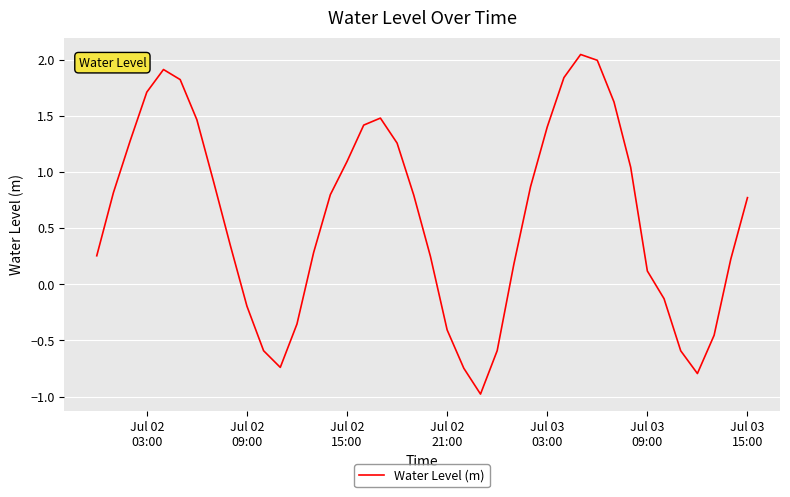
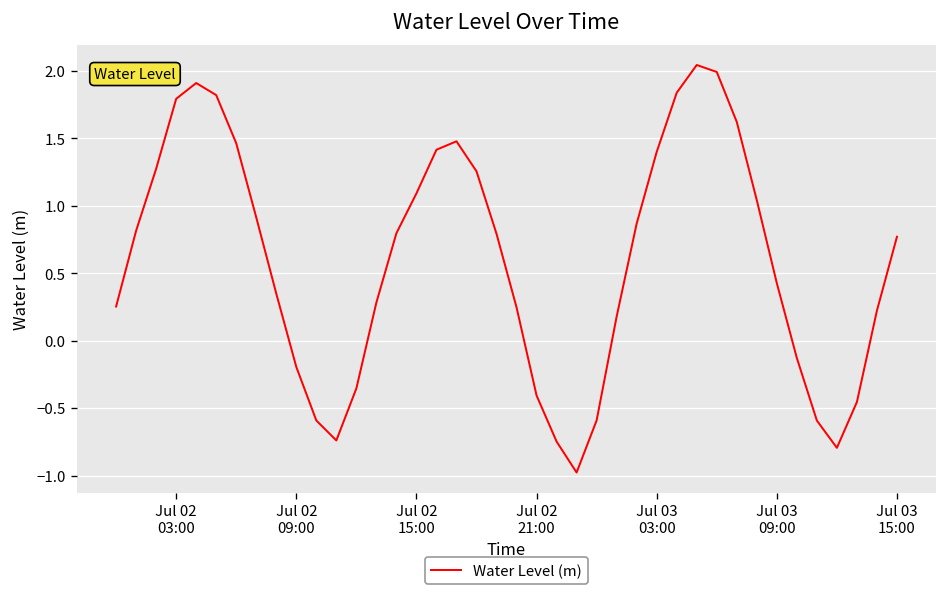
  {
-   "Jul 02 03:00": 1.71,
+   "Jul 02 03:00": 1.79,
    "Jul 02 09:00": -0.19,
    "Jul 02 15:00": 1.09,
    "Jul 02 21:00": -0.41,
    "Jul 03 03:00": 1.40,
-   "Jul 03 09:00": 0.12,
+   "Jul 03 09:00": 0.43,
    "Jul 03 15:00": 0.77
  }
